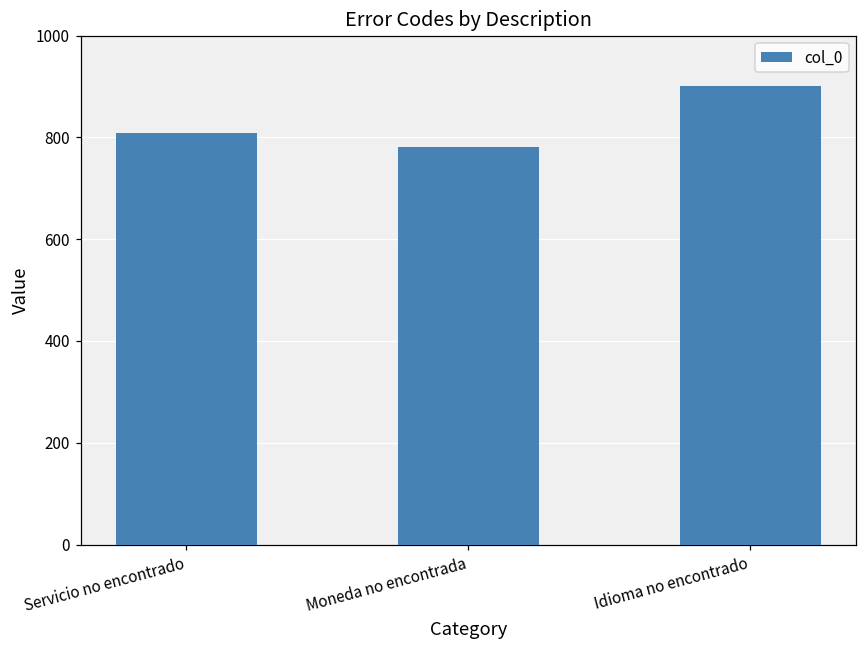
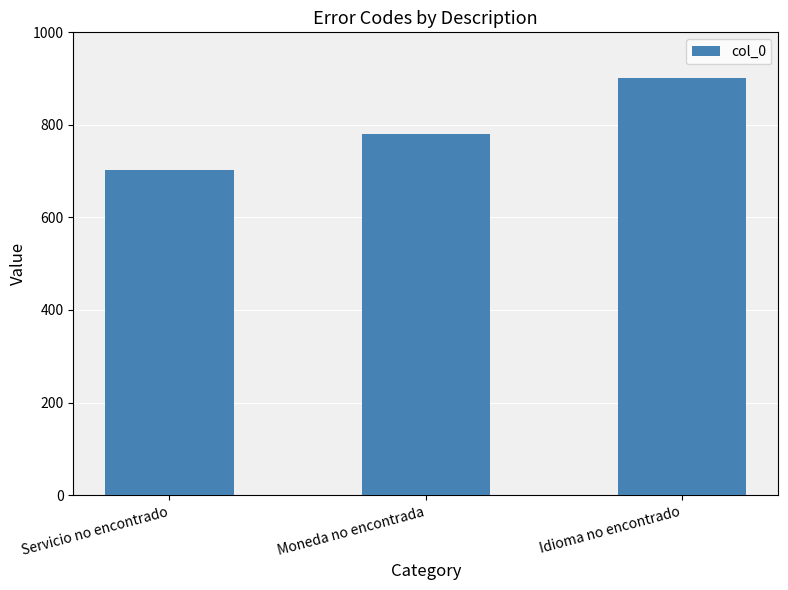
  {
-   "Servicio no encontrado": 810,
+   "Servicio no encontrado": 700,
    "Moneda no encontrada": 780,
    "Idioma no encontrado": 900
  }
